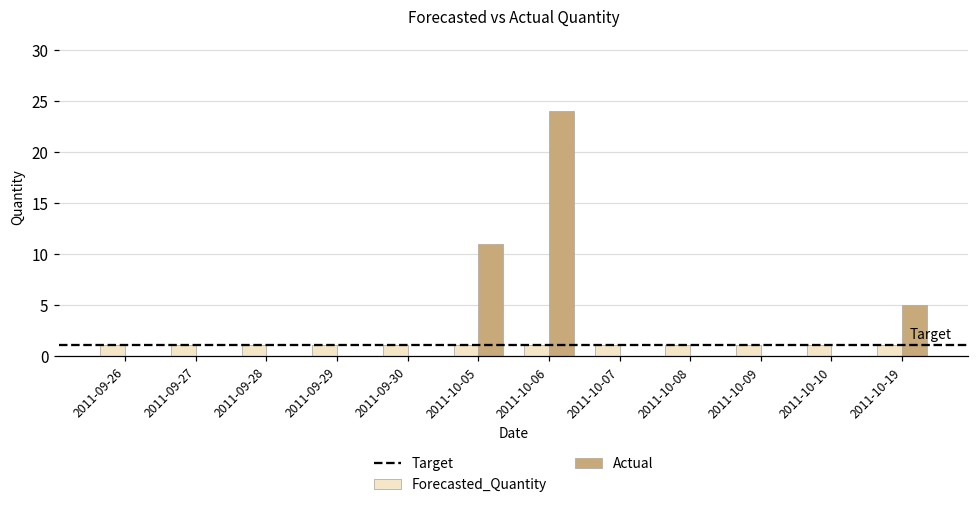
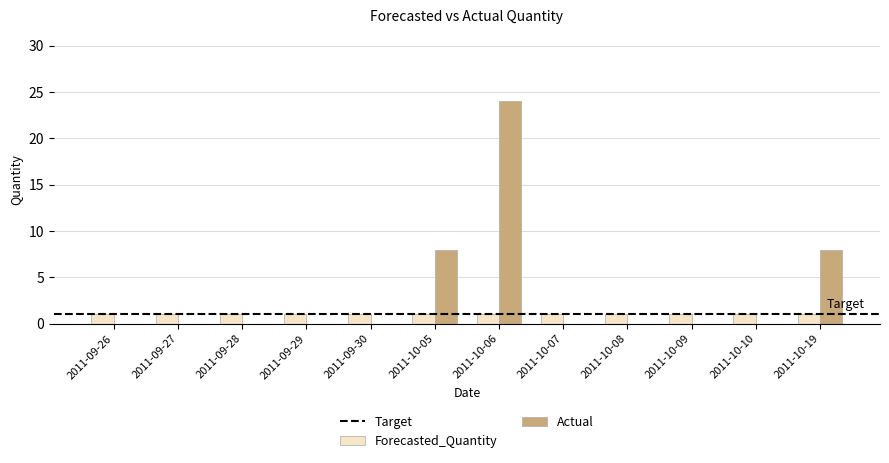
  {
    "Forecasted_Quantity": {
      "2011-09-26": 1,
      "2011-09-27": 1,
      "2011-09-28": 1,
      "2011-09-29": 1,
      "2011-09-30": 1,
      "2011-10-05": 1,
      "2011-10-06": 1,
      "2011-10-07": 1,
      "2011-10-08": 1,
      "2011-10-09": 1,
      "2011-10-10": 1,
      "2011-10-19": 1
    },
    "Actual": {
      "2011-09-26": 0,
      "2011-09-27": 0,
      "2011-09-28": 0,
      "2011-09-29": 0,
      "2011-09-30": 0,
-     "2011-10-05": 11,
+     "2011-10-05": 8,
      "2011-10-06": 24,
      "2011-10-07": 0,
      "2011-10-08": 0,
      "2011-10-09": 0,
      "2011-10-10": 0,
-     "2011-10-19": 5
+     "2011-10-19": 8
    }
  }
